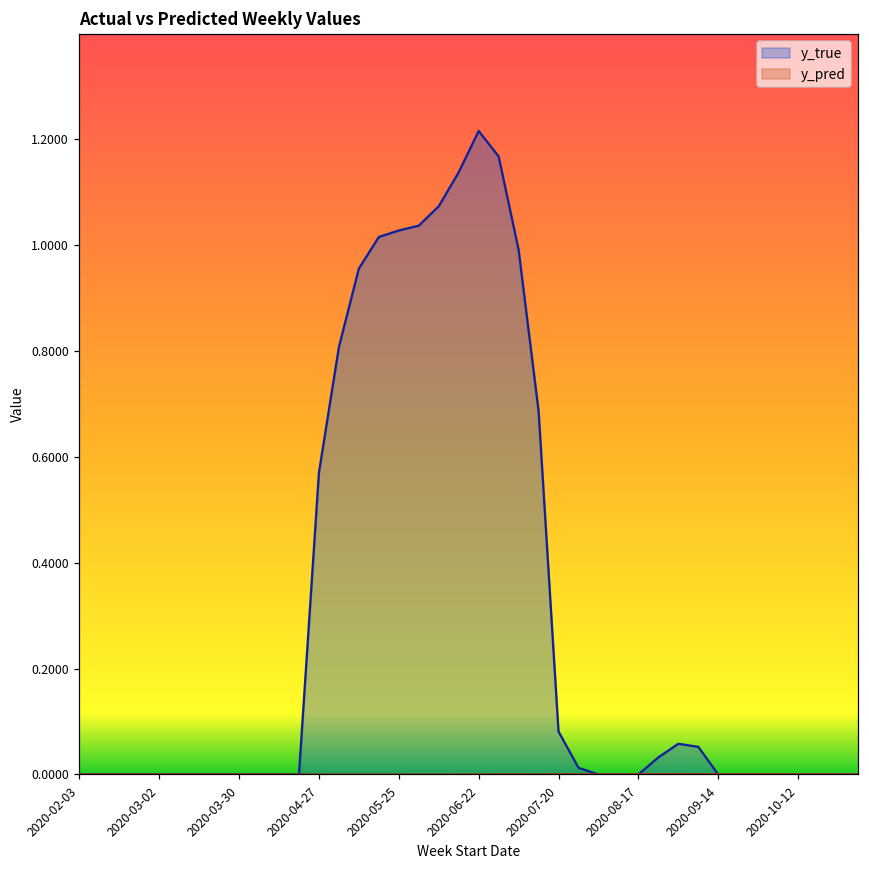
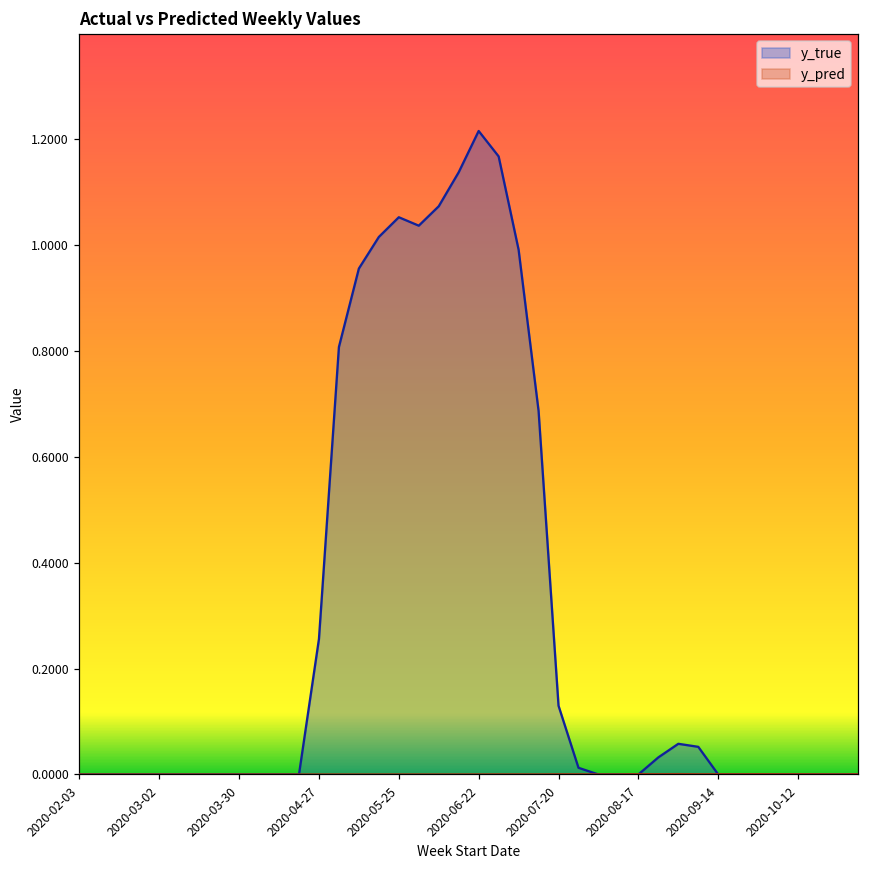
  {
    "y_true": {
-     "2020-04-27": 0.57,
-     "2020-05-25": 1.03,
+     "2020-04-27": 0.26,
+     "2020-05-25": 1.05,
      "2020-06-22": 1.21,
-     "2020-07-20": 0.08
+     "2020-07-20": 0.13
    },
    "y_pred": {
      "2020-04-27": 0.00,
      "2020-05-25": 0.00,
      "2020-06-22": 0.00,
      "2020-07-20": 0.00
    }
  }
